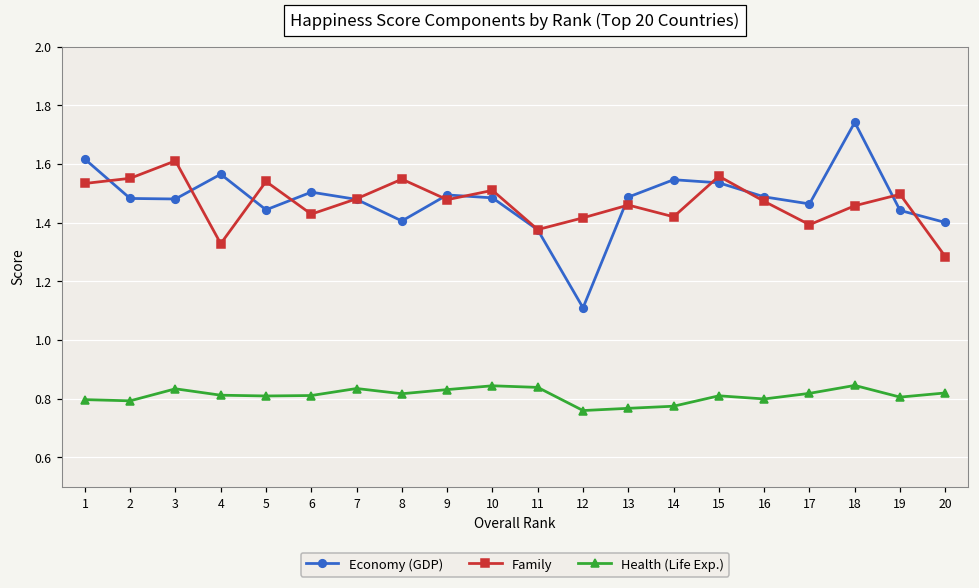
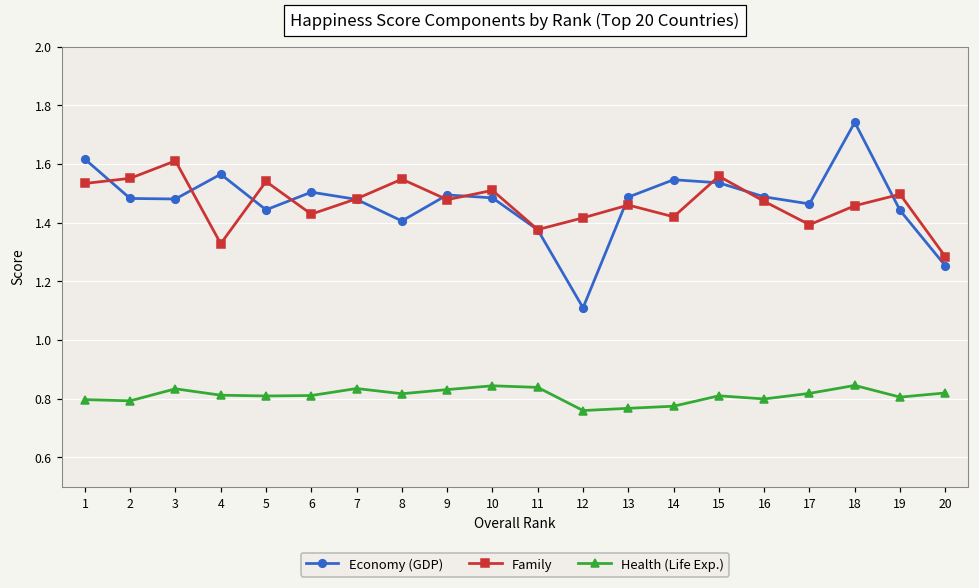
  {
    "Economy (GDP)": {
      "1": 1.62,
      "2": 1.48,
      "3": 1.48,
      "4": 1.57,
      "5": 1.44,
      "6": 1.50,
      "8": 1.41,
      "9": 1.49,
      "10": 1.48,
      "12": 1.11,
      "13": 1.49,
      "14": 1.55,
      "15": 1.54,
      "16": 1.49,
      "17": 1.46,
      "18": 1.74,
      "19": 1.44,
-     "20": 1.40
+     "20": 1.25
    },
    "Family": {
      "1": 1.53,
      "2": 1.55,
      "3": 1.61,
      "4": 1.33,
      "5": 1.54,
      "6": 1.43,
      "8": 1.55,
      "9": 1.48,
      "10": 1.51,
      "12": 1.42,
      "13": 1.46,
      "14": 1.42,
      "15": 1.56,
      "16": 1.47,
      "17": 1.39,
      "18": 1.46,
      "19": 1.50,
      "20": 1.28
    },
    "Health (Life Exp.)": {
      "1": 0.80,
      "2": 0.79,
      "3": 0.83,
      "4": 0.81,
      "5": 0.81,
      "6": 0.81,
      "7": 0.83,
      "8": 0.82,
      "9": 0.83,
      "10": 0.84,
      "11": 0.84,
      "12": 0.76,
      "13": 0.77,
      "14": 0.77,
      "15": 0.81,
      "16": 0.80,
      "17": 0.82,
      "18": 0.85,
      "19": 0.81,
      "20": 0.82
    }
  }
